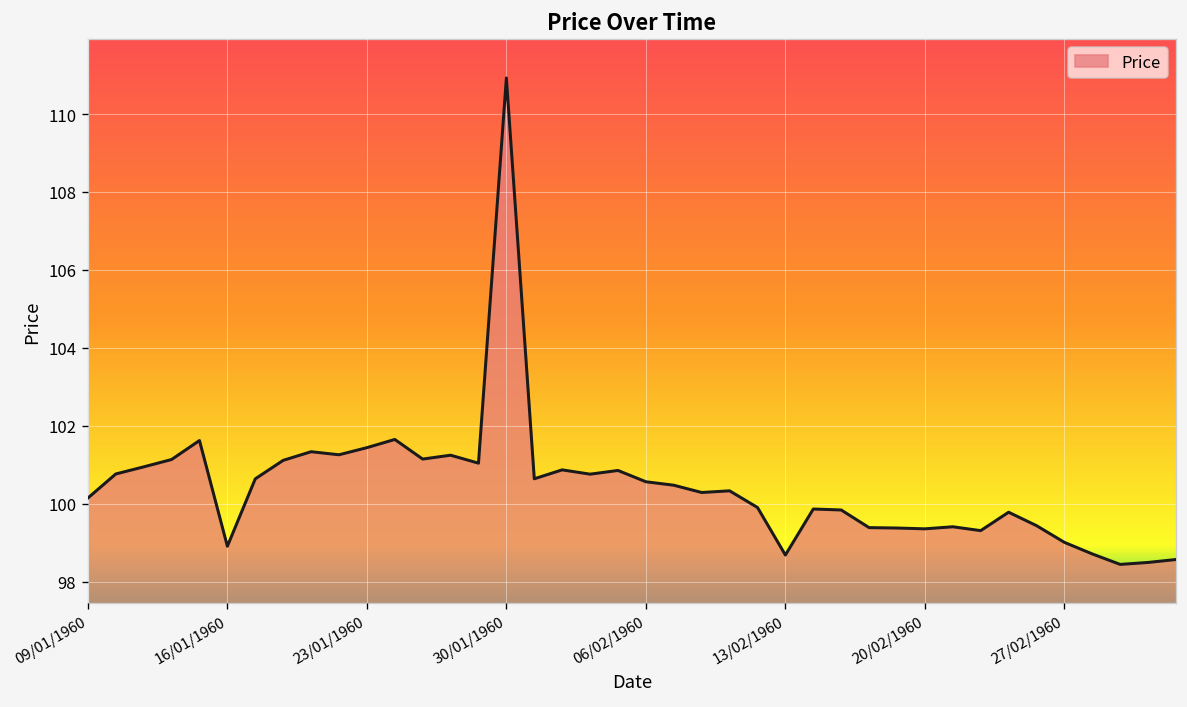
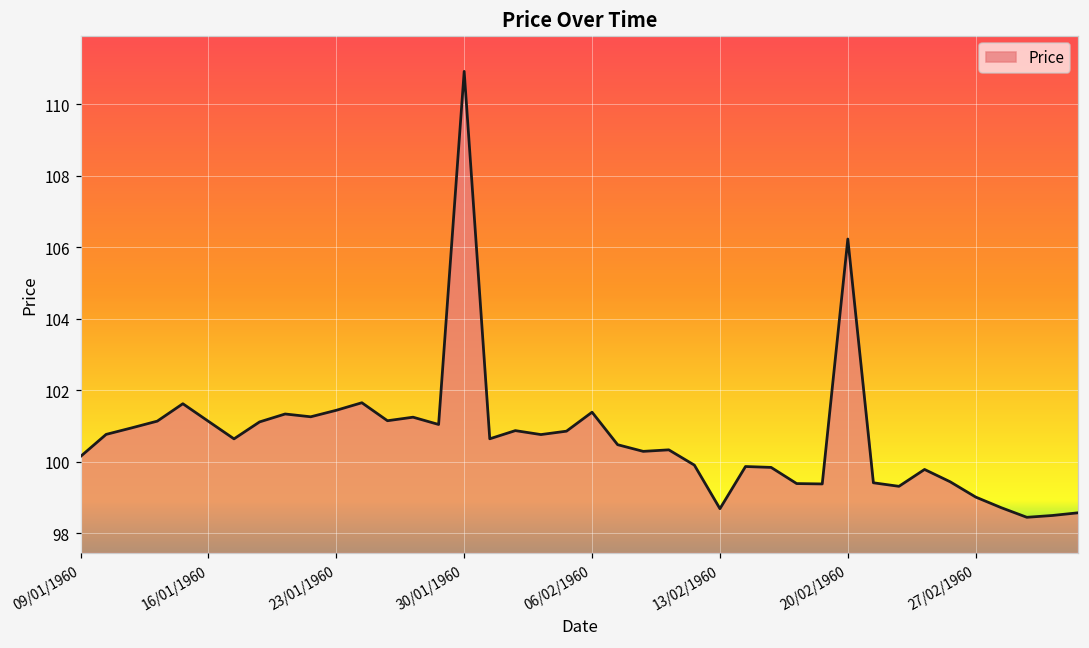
  {
    "09/01/1960": 100.1,
-   "16/01/1960": 98.9,
+   "16/01/1960": 101.1,
    "23/01/1960": 101.4,
    "30/01/1960": 110.9,
-   "06/02/1960": 100.6,
+   "06/02/1960": 101.4,
    "13/02/1960": 98.7,
-   "20/02/1960": 99.4,
+   "20/02/1960": 106.2,
    "27/02/1960": 99.0
  }
